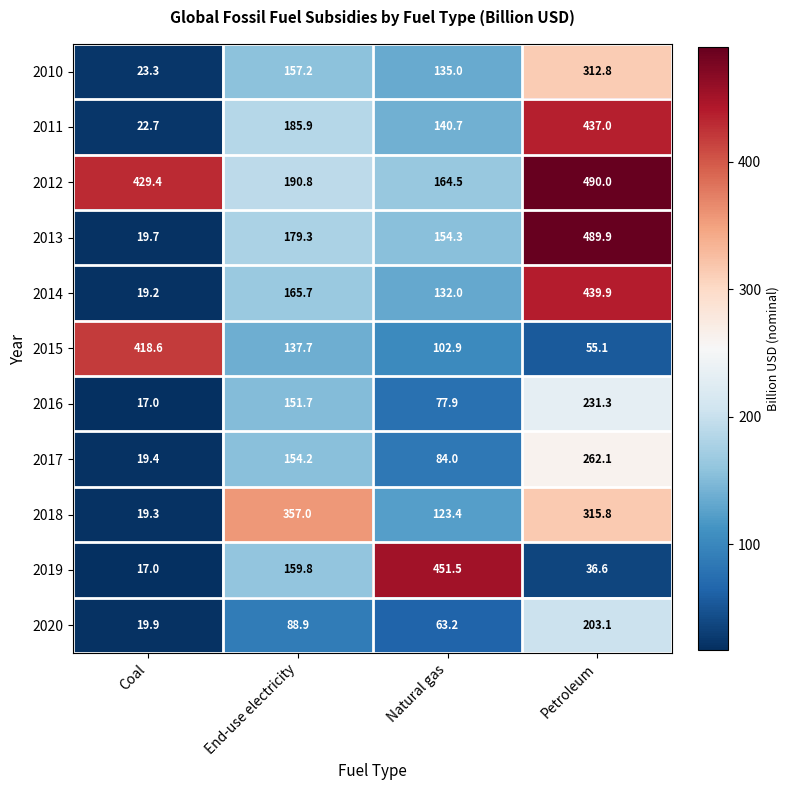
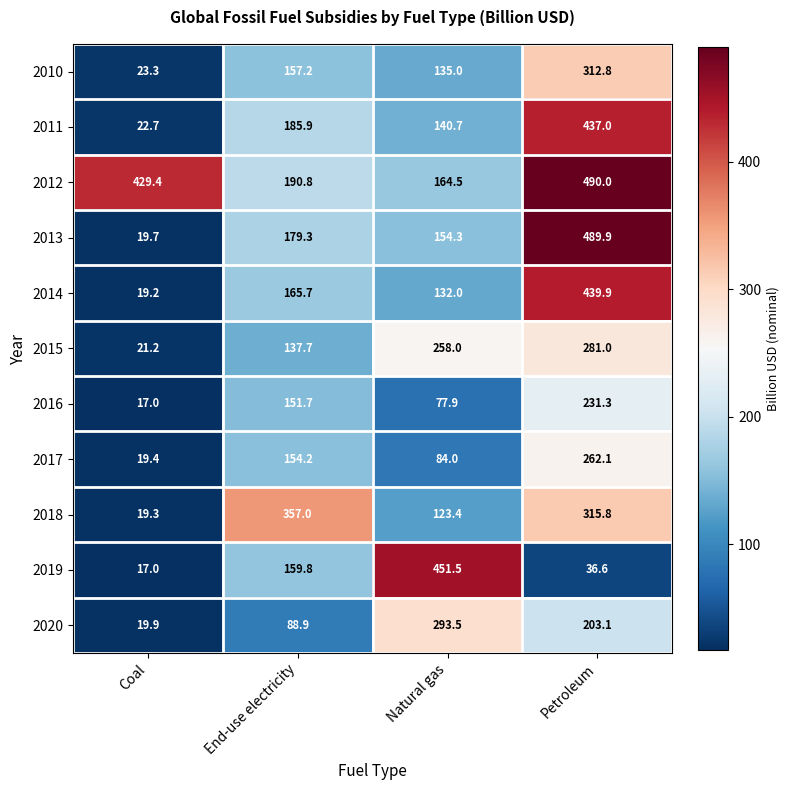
  {
    "2010": {
      "Coal": 23.3,
      "End-use electricity": 157.2,
      "Natural gas": 135.0,
      "Petroleum": 312.8
    },
    "2011": {
      "Coal": 22.7,
      "End-use electricity": 185.9,
      "Natural gas": 140.7,
      "Petroleum": 437.0
    },
    "2012": {
      "Coal": 429.4,
      "End-use electricity": 190.8,
      "Natural gas": 164.5,
      "Petroleum": 490.0
    },
    "2013": {
      "Coal": 19.7,
      "End-use electricity": 179.3,
      "Natural gas": 154.3,
      "Petroleum": 489.9
    },
    "2014": {
      "Coal": 19.2,
      "End-use electricity": 165.7,
      "Natural gas": 132.0,
      "Petroleum": 439.9
    },
    "2015": {
-     "Coal": 418.6,
+     "Coal": 21.2,
      "End-use electricity": 137.7,
-     "Natural gas": 102.9,
-     "Petroleum": 55.1
+     "Natural gas": 258.0,
+     "Petroleum": 281.0
    },
    "2016": {
      "Coal": 17.0,
      "End-use electricity": 151.7,
      "Natural gas": 77.9,
      "Petroleum": 231.3
    },
    "2017": {
      "Coal": 19.4,
      "End-use electricity": 154.2,
      "Natural gas": 84.0,
      "Petroleum": 262.1
    },
    "2018": {
      "Coal": 19.3,
      "End-use electricity": 357.0,
      "Natural gas": 123.4,
      "Petroleum": 315.8
    },
    "2019": {
      "Coal": 17.0,
      "End-use electricity": 159.8,
      "Natural gas": 451.5,
      "Petroleum": 36.6
    },
    "2020": {
      "Coal": 19.9,
      "End-use electricity": 88.9,
-     "Natural gas": 63.2,
+     "Natural gas": 293.5,
      "Petroleum": 203.1
    }
  }
